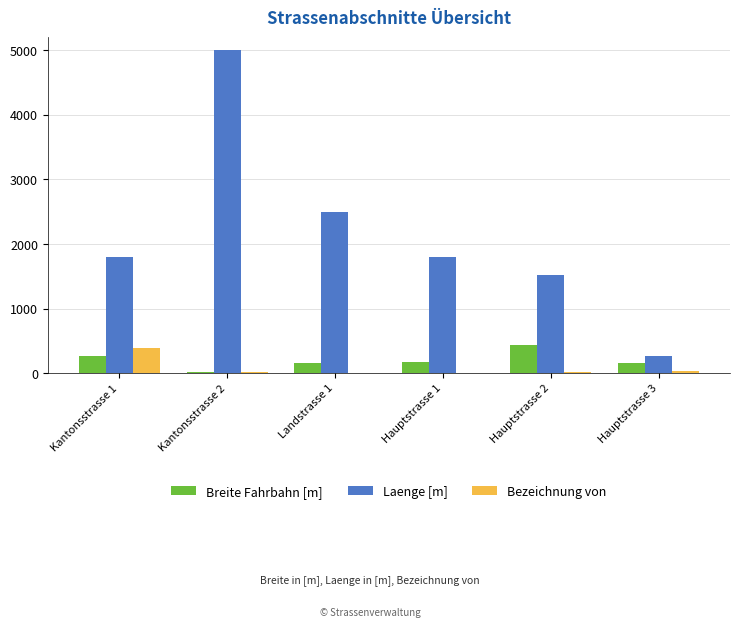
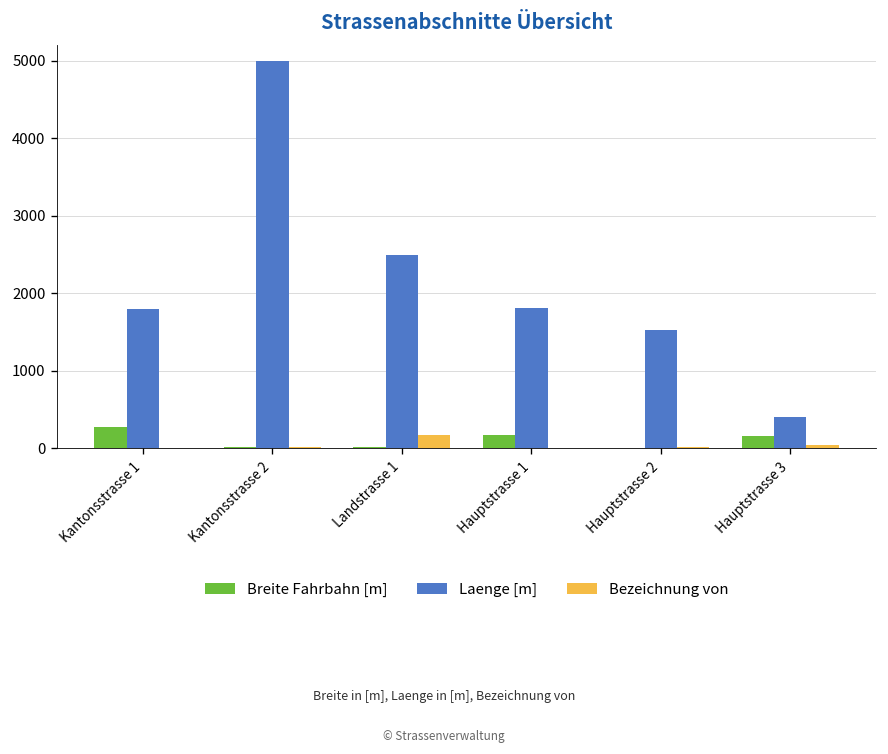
  {
    "Breite Fahrbahn [m]": {
      "Kantonsstrasse 1": 300,
-     "Landstrasse 1": 200,
+     "Landstrasse 1": 0,
      "Hauptstrasse 1": 200,
-     "Hauptstrasse 2": 400,
+     "Hauptstrasse 2": 0,
      "Hauptstrasse 3": 200
    },
    "Laenge [m]": {
      "Kantonsstrasse 1": 1800,
      "Kantonsstrasse 2": 5000,
      "Landstrasse 1": 2500,
      "Hauptstrasse 1": 1800,
      "Hauptstrasse 2": 1500,
-     "Hauptstrasse 3": 300
+     "Hauptstrasse 3": 400
    },
    "Bezeichnung von": {
-     "Kantonsstrasse 1": 400,
-     "Landstrasse 1": 0,
+     "Kantonsstrasse 1": 0,
+     "Landstrasse 1": 200,
      "Hauptstrasse 3": 0
    }
  }
